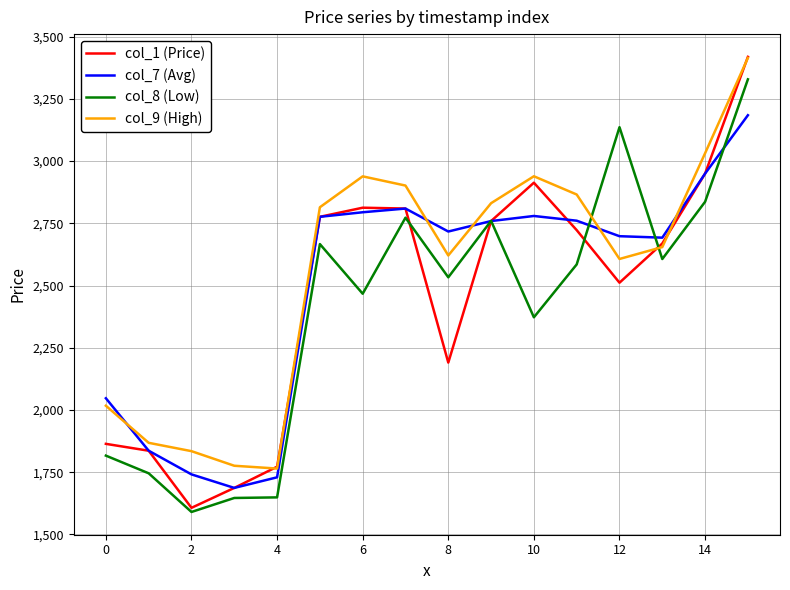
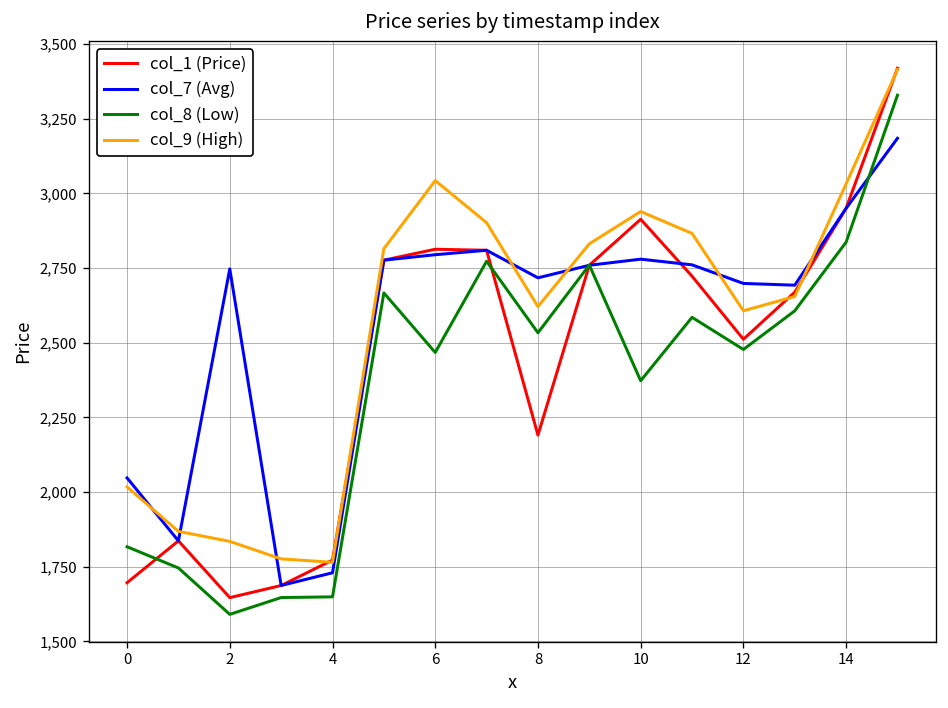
  {
    "col_1 (Price)": {
-     "0": "1,860",
-     "2": "1,610",
+     "0": "1,700",
+     "2": "1,650",
      "6": "2,810",
      "8": "2,190",
      "10": "2,910",
      "12": "2,510"
    },
    "col_7 (Avg)": {
      "0": "2,050",
-     "2": "1,740",
+     "2": "2,750",
      "4": "1,730",
      "6": "2,790",
      "8": "2,720",
      "10": "2,780",
      "12": "2,700"
    },
    "col_8 (Low)": {
      "0": "1,820",
      "2": "1,590",
      "4": "1,650",
      "6": "2,470",
      "8": "2,530",
      "10": "2,370",
-     "12": "3,140",
+     "12": "2,480",
      "14": "2,840"
    },
    "col_9 (High)": {
      "0": "2,020",
      "2": "1,830",
-     "6": "2,940",
+     "6": "3,040",
      "8": "2,620",
      "10": "2,940",
      "12": "2,610",
      "14": "3,030"
    }
  }
